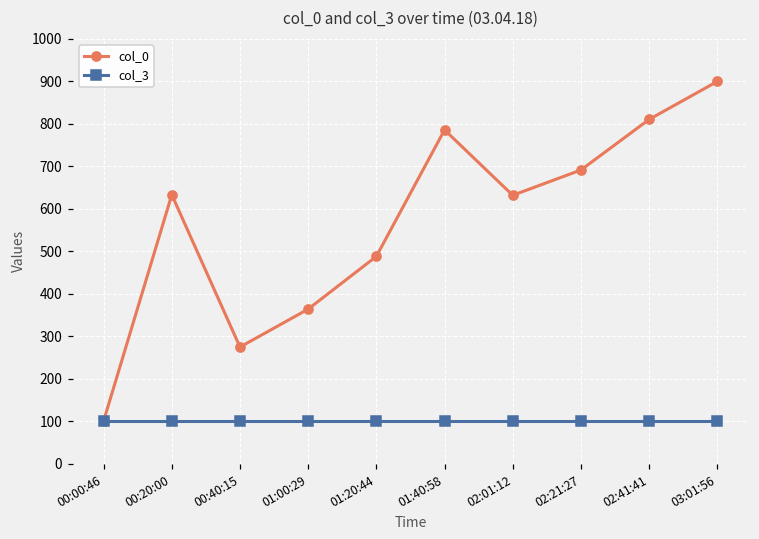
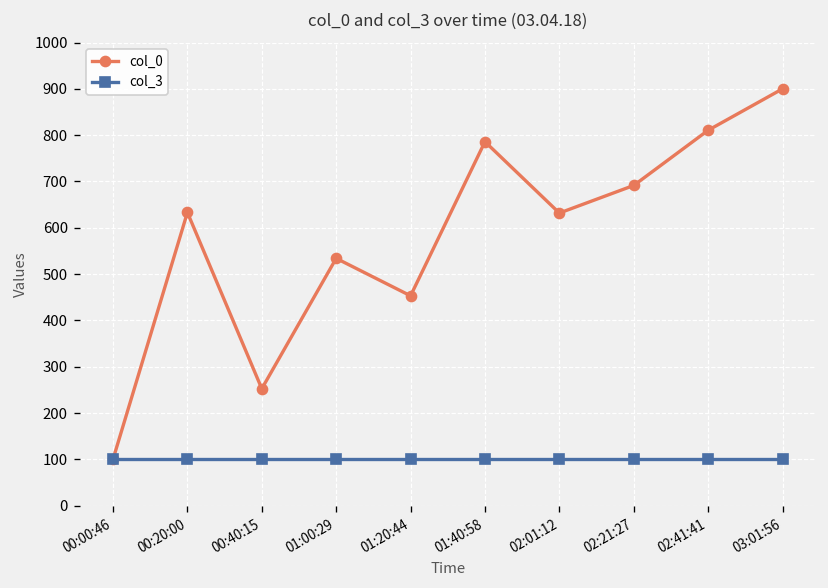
  {
    "col_0": {
      "00:20:00": 630,
-     "00:40:15": 270,
-     "01:00:29": 360,
-     "01:20:44": 490,
+     "00:40:15": 250,
+     "01:00:29": 530,
+     "01:20:44": 450,
      "01:40:58": 790,
      "02:01:12": 630,
      "02:21:27": 690,
      "02:41:41": 810,
      "03:01:56": 900
    },
    "col_3": {
      "00:20:00": 100,
      "00:40:15": 100,
      "01:00:29": 100,
      "01:20:44": 100,
      "01:40:58": 100,
      "02:01:12": 100,
      "02:21:27": 100,
      "02:41:41": 100,
      "03:01:56": 100
    }
  }
